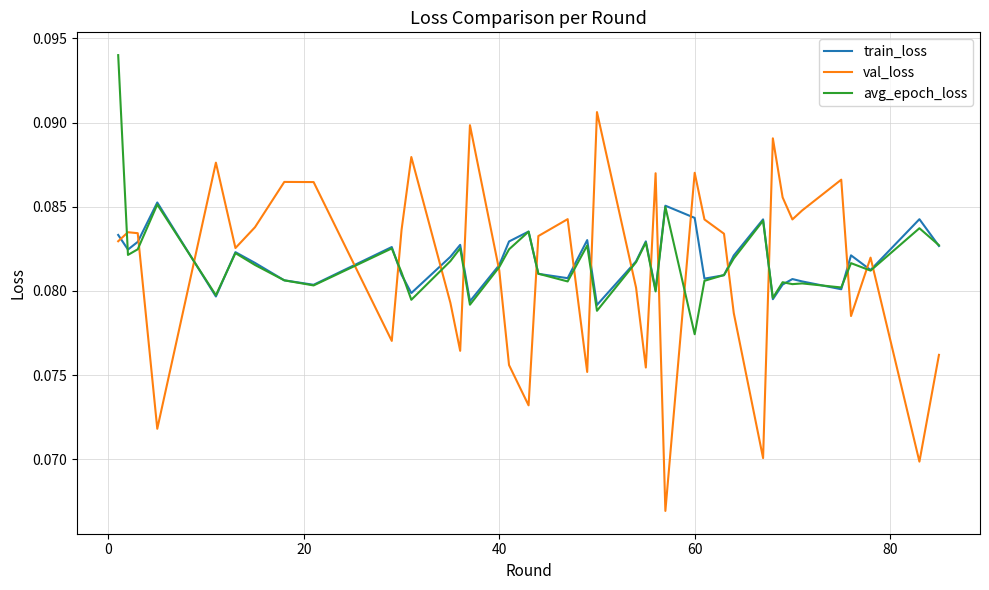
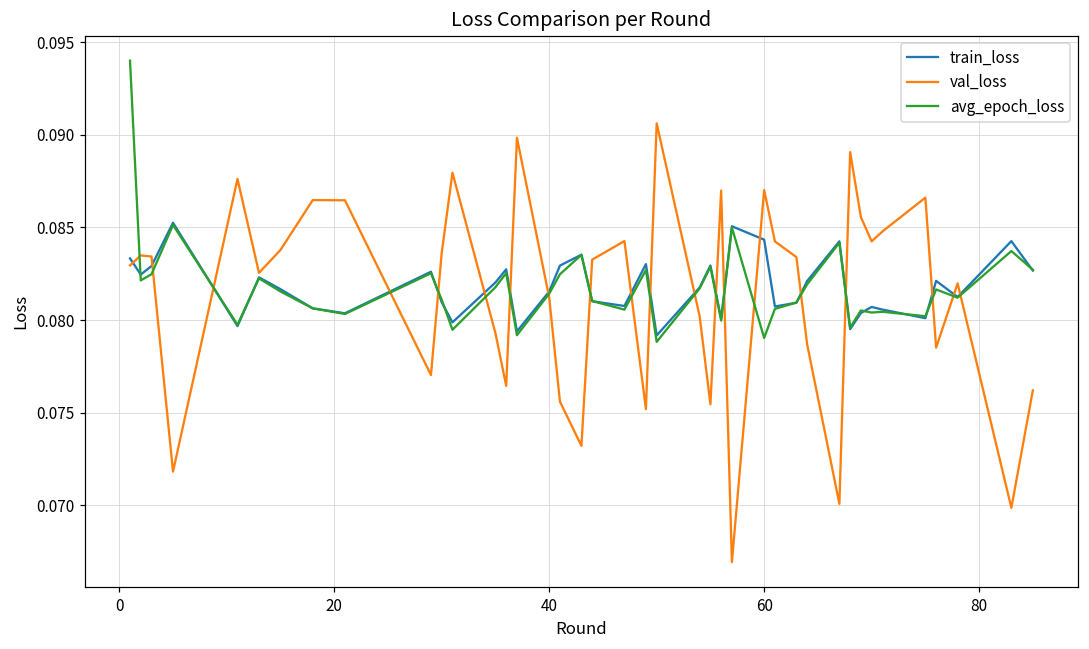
  {
    "train_loss": {
      "60": 0.0843
    },
    "val_loss": {
      "40": 0.0812,
      "60": 0.0870
    },
    "avg_epoch_loss": {
-     "60": 0.0774
+     "60": 0.0790
    }
  }
